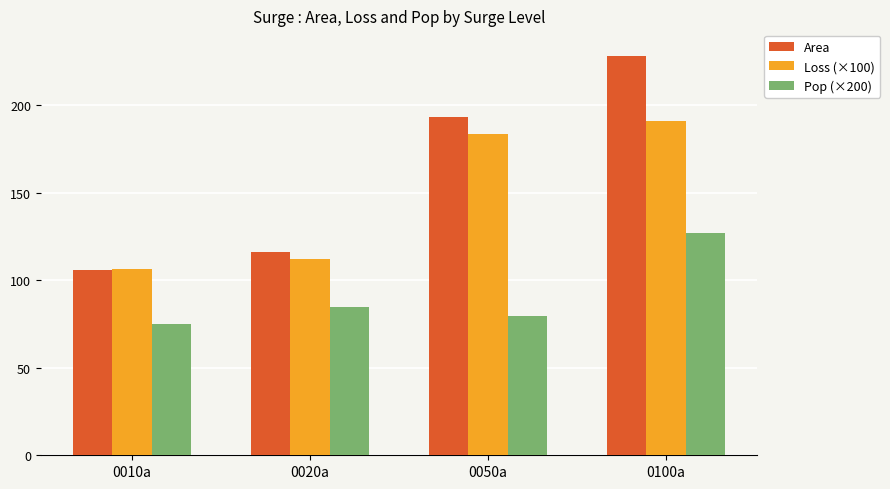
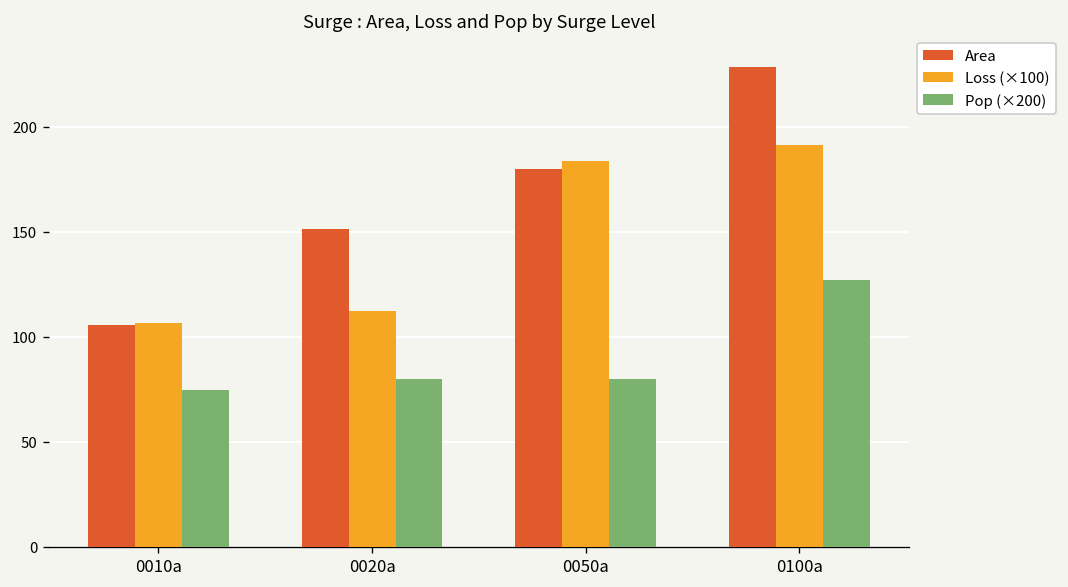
  {
    "Area": {
      "0010a": 106,
-     "0020a": 116,
-     "0050a": 194,
+     "0020a": 151,
+     "0050a": 180,
      "0100a": 228
    },
    "Loss (×100)": {
      "0010a": 106,
      "0020a": 112,
      "0050a": 184,
      "0100a": 191
    },
    "Pop (×200)": {
      "0010a": 75,
-     "0020a": 85,
+     "0020a": 80,
      "0050a": 80,
      "0100a": 127
    }
  }
